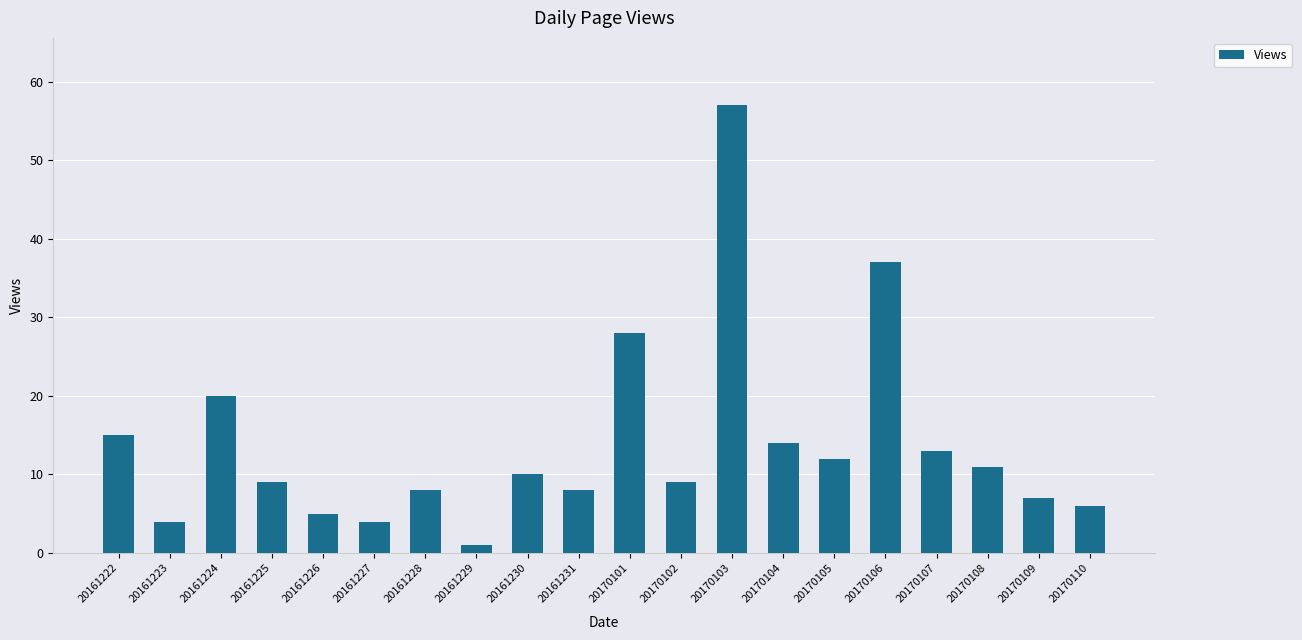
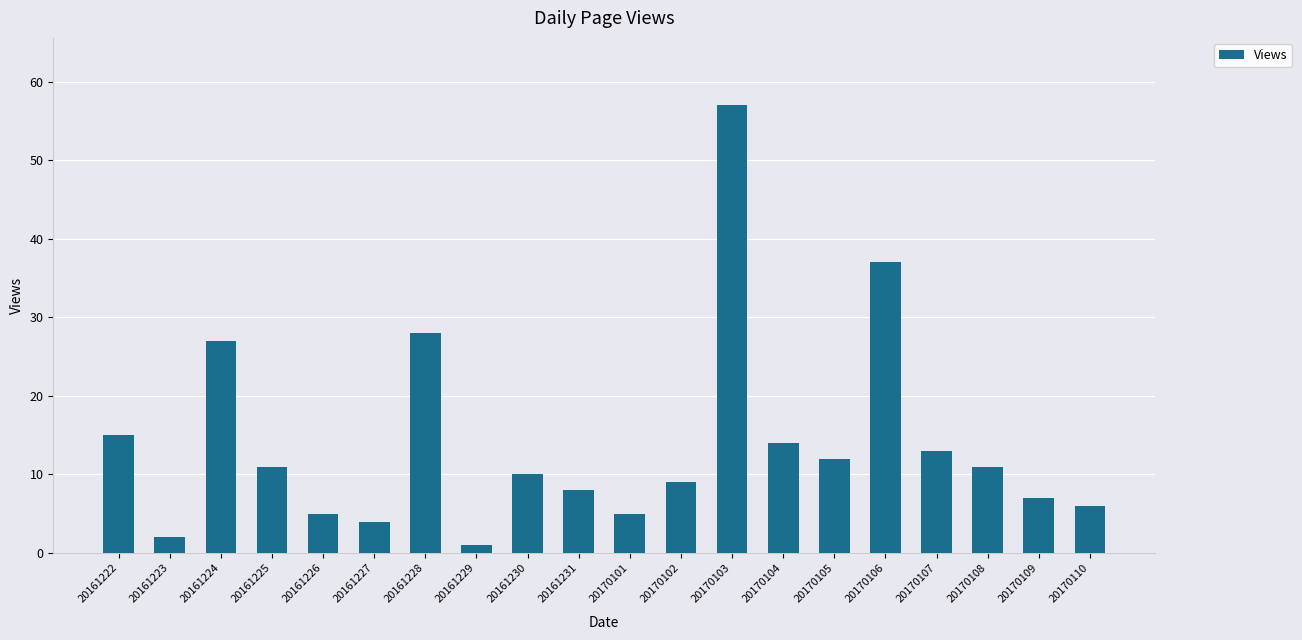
  {
    "20161222": 15,
-   "20161223": 4,
-   "20161224": 20,
-   "20161225": 9,
+   "20161223": 2,
+   "20161224": 27,
+   "20161225": 11,
    "20161226": 5,
    "20161227": 4,
-   "20161228": 8,
+   "20161228": 28,
    "20161229": 1,
    "20161230": 10,
    "20161231": 8,
-   "20170101": 28,
+   "20170101": 5,
    "20170102": 9,
    "20170103": 57,
    "20170104": 14,
    "20170105": 12,
    "20170106": 37,
    "20170107": 13,
    "20170108": 11,
    "20170109": 7,
    "20170110": 6
  }
